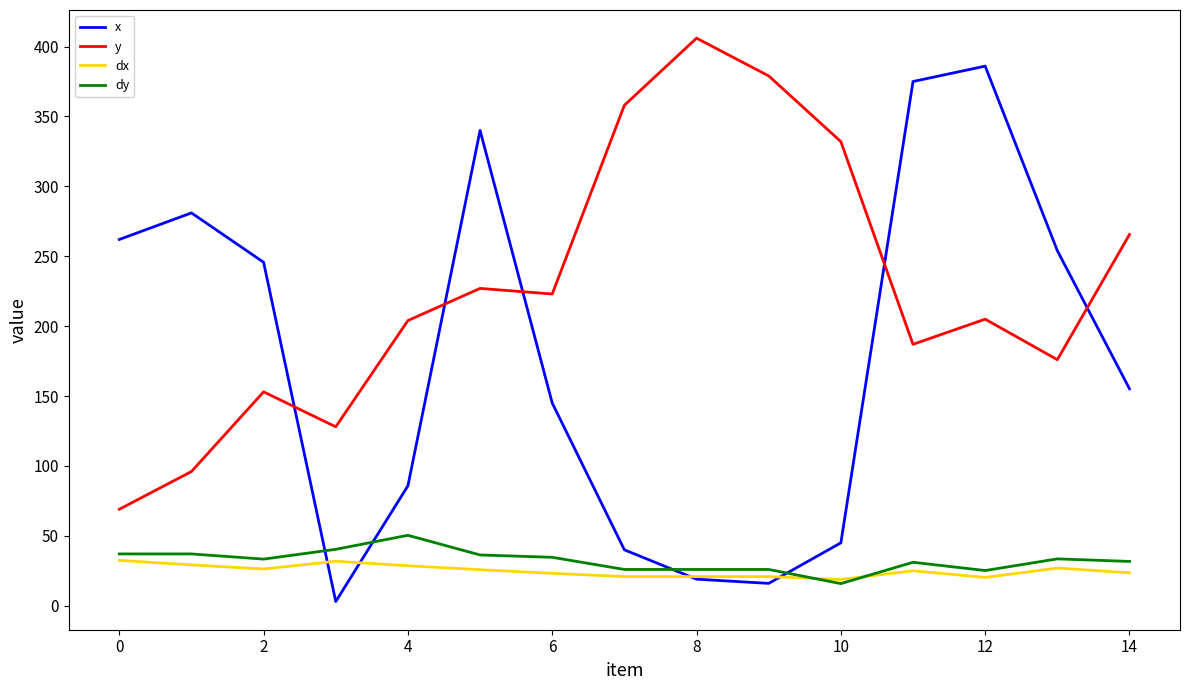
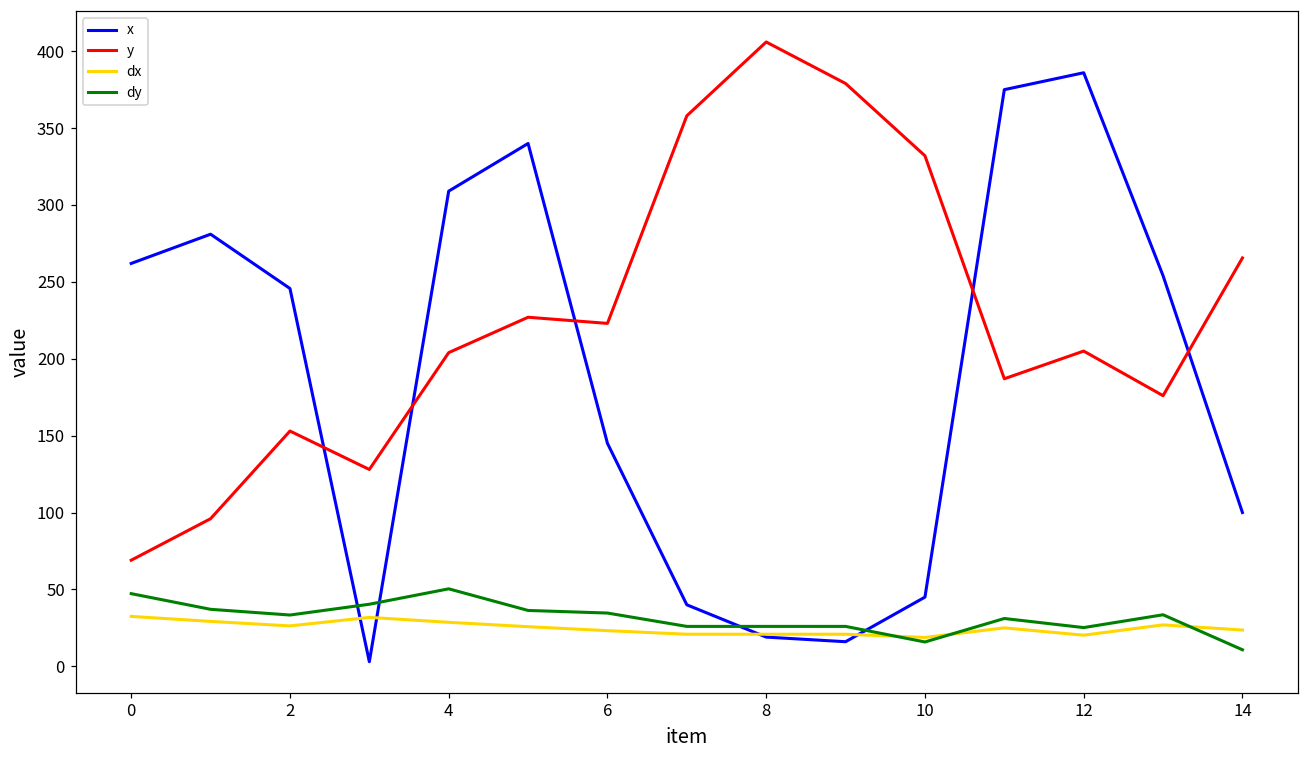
  {
    "x": {
      "0": 262,
      "2": 246,
-     "4": 86,
+     "4": 309,
      "6": 145,
      "8": 19,
      "10": 45,
      "12": 386,
-     "14": 155
+     "14": 100
    },
    "y": {
      "0": 69,
      "2": 153,
      "4": 204,
      "6": 223,
      "8": 406,
      "10": 332,
      "12": 205,
      "14": 266
    },
    "dx": {
      "0": 32,
      "2": 26,
      "4": 29,
      "6": 23,
      "8": 21,
      "10": 19,
      "12": 20,
      "14": 24
    },
    "dy": {
-     "0": 37,
+     "0": 47,
      "2": 33,
      "4": 50,
      "6": 35,
      "8": 26,
      "10": 16,
      "12": 25,
-     "14": 32
+     "14": 11
    }
  }
